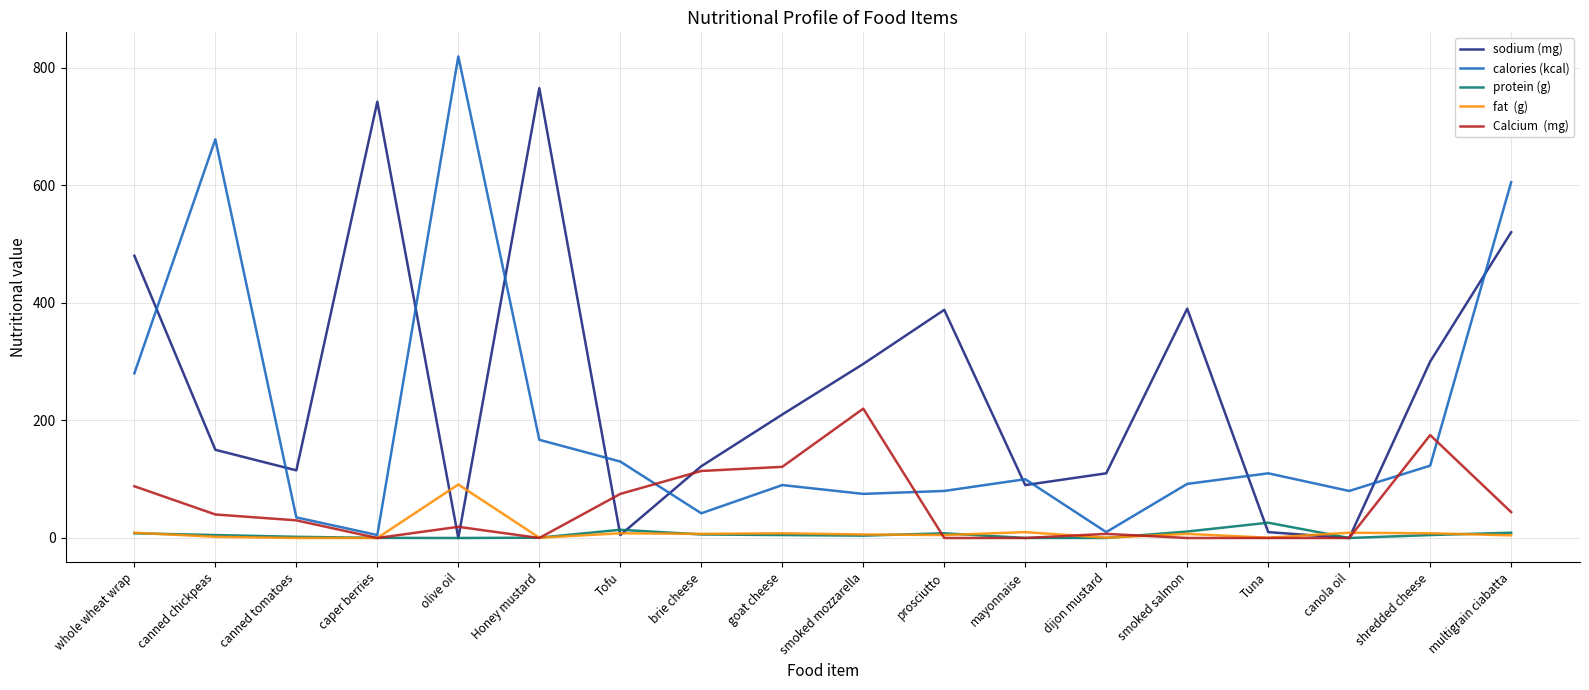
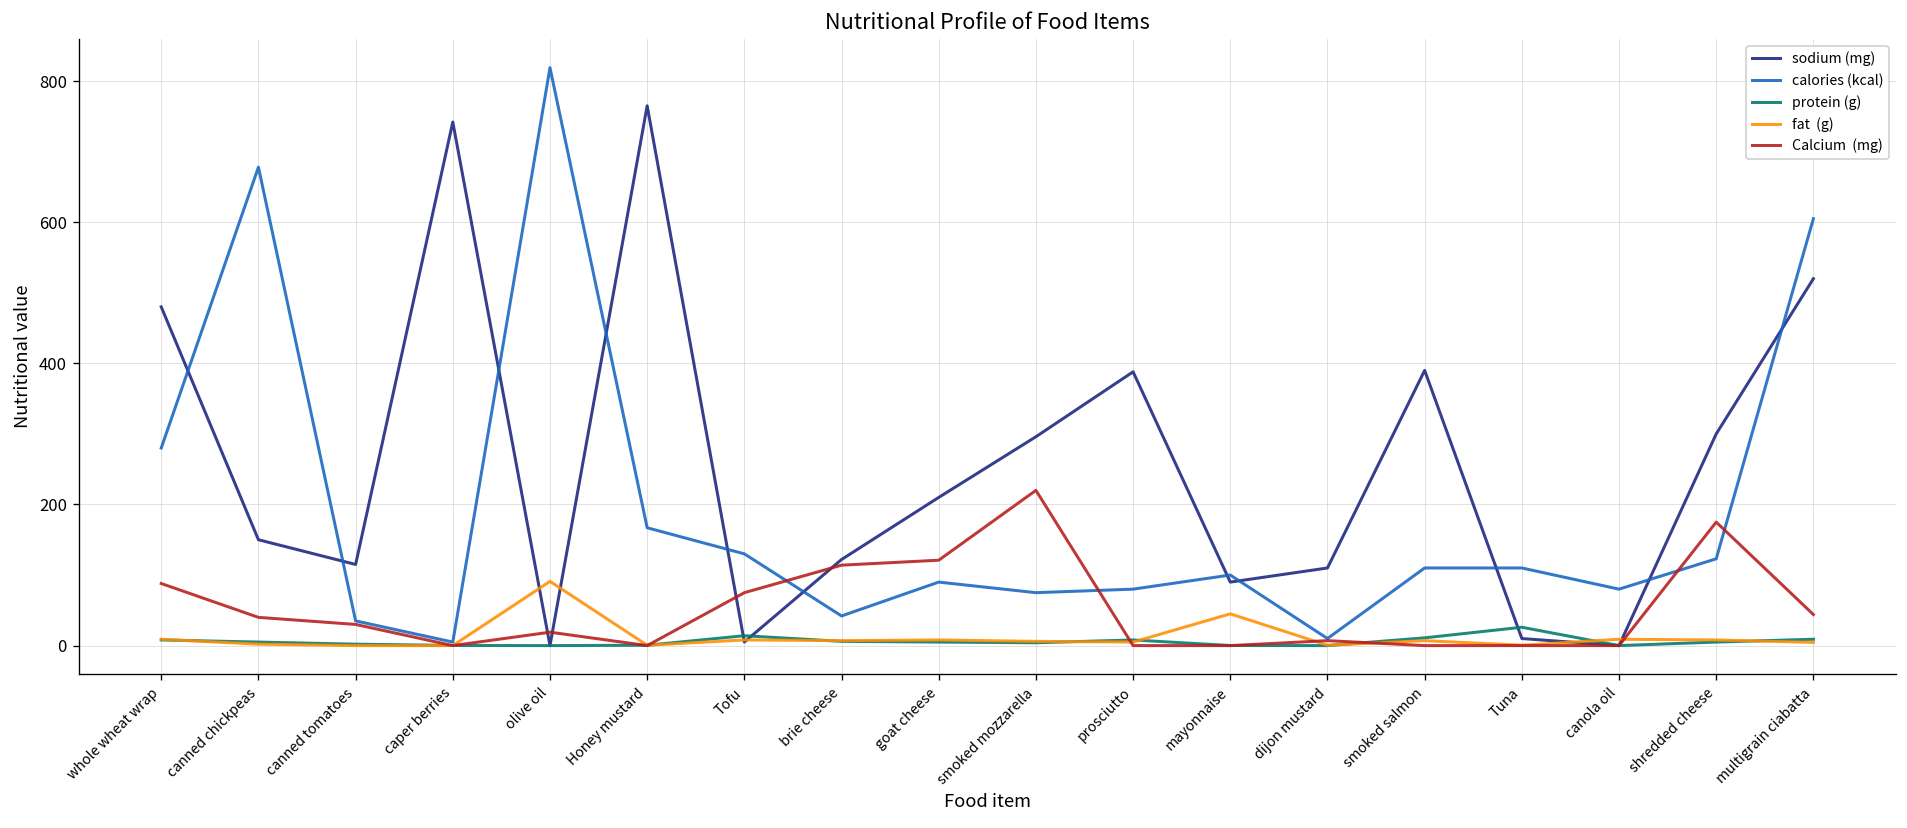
  {
    "sodium (mg)": {
      "whole wheat wrap": 480,
      "canned chickpeas": 150,
      "canned tomatoes": 120,
      "caper berries": 740,
      "Honey mustard": 770,
      "brie cheese": 120,
      "goat cheese": 210,
      "smoked mozzarella": 300,
      "prosciutto": 390,
      "mayonnaise": 90,
      "dijon mustard": 110,
      "smoked salmon": 390,
      "Tuna": 10,
      "shredded cheese": 300,
      "multigrain ciabatta": 520
    },
    "calories (kcal)": {
      "whole wheat wrap": 280,
      "canned chickpeas": 680,
      "canned tomatoes": 40,
      "caper berries": 10,
      "olive oil": 820,
      "Honey mustard": 170,
      "Tofu": 130,
      "brie cheese": 40,
      "goat cheese": 90,
      "smoked mozzarella": 80,
      "prosciutto": 80,
      "mayonnaise": 100,
-     "smoked salmon": 90,
+     "smoked salmon": 110,
      "Tuna": 110,
      "canola oil": 80,
      "shredded cheese": 120,
      "multigrain ciabatta": 610
    },
    "protein (g)": {
      "Tofu": 10,
      "Tuna": 30,
      "multigrain ciabatta": 10
    },
    "fat (g)": {
      "olive oil": 90,
-     "mayonnaise": 10,
+     "mayonnaise": 50,
      "canola oil": 10,
      "multigrain ciabatta": 0
    },
    "Calcium (mg)": {
      "whole wheat wrap": 90,
      "canned chickpeas": 40,
      "canned tomatoes": 30,
      "olive oil": 20,
      "Tofu": 80,
      "brie cheese": 110,
      "goat cheese": 120,
      "smoked mozzarella": 220,
      "prosciutto": 0,
      "smoked salmon": 0,
      "shredded cheese": 180,
      "multigrain ciabatta": 40
    }
  }
